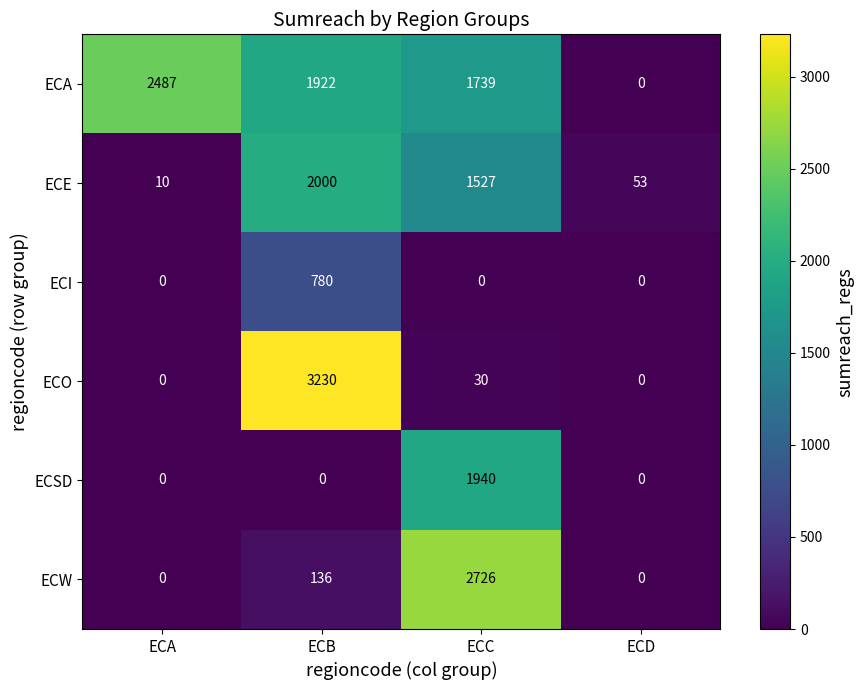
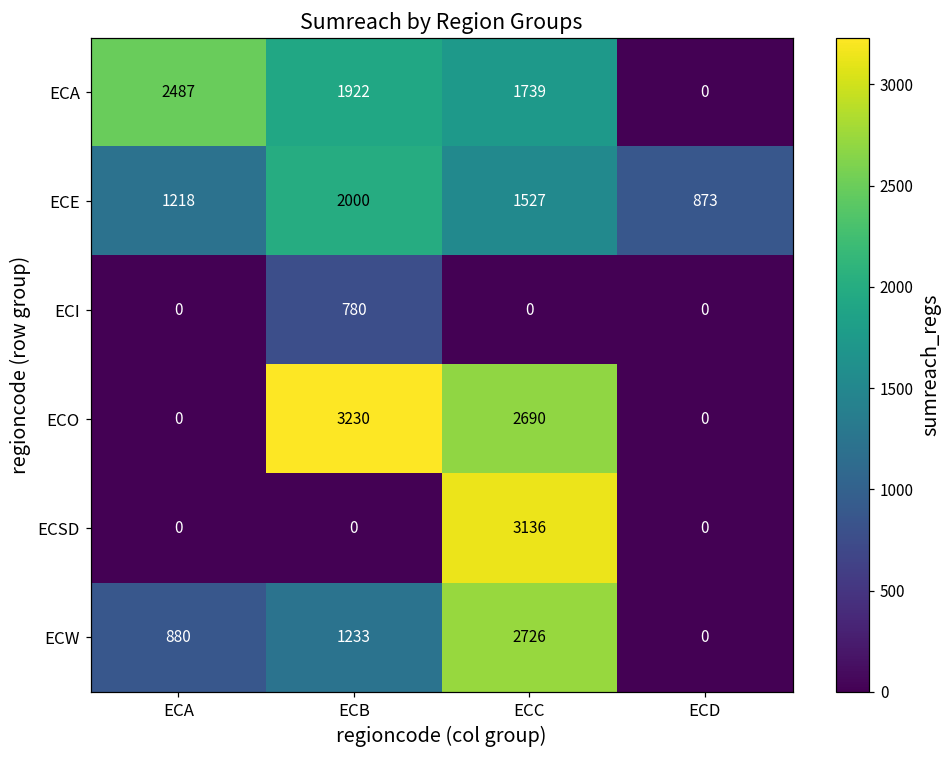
  {
    "ECA": {
      "ECA": 2487,
      "ECB": 1922,
      "ECC": 1739,
      "ECD": 0
    },
    "ECE": {
-     "ECA": 10,
+     "ECA": 1218,
      "ECB": 2000,
      "ECC": 1527,
-     "ECD": 53
+     "ECD": 873
    },
    "ECI": {
      "ECA": 0,
      "ECB": 780,
      "ECC": 0,
      "ECD": 0
    },
    "ECO": {
      "ECA": 0,
      "ECB": 3230,
-     "ECC": 30,
+     "ECC": 2690,
      "ECD": 0
    },
    "ECSD": {
      "ECA": 0,
      "ECB": 0,
-     "ECC": 1940,
+     "ECC": 3136,
      "ECD": 0
    },
    "ECW": {
-     "ECA": 0,
-     "ECB": 136,
+     "ECA": 880,
+     "ECB": 1233,
      "ECC": 2726,
      "ECD": 0
    }
  }
